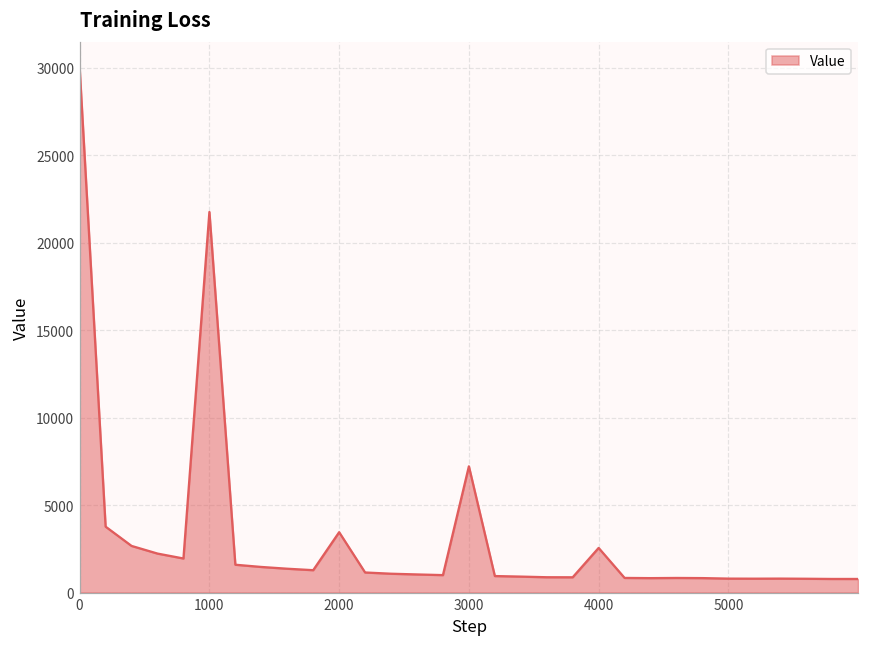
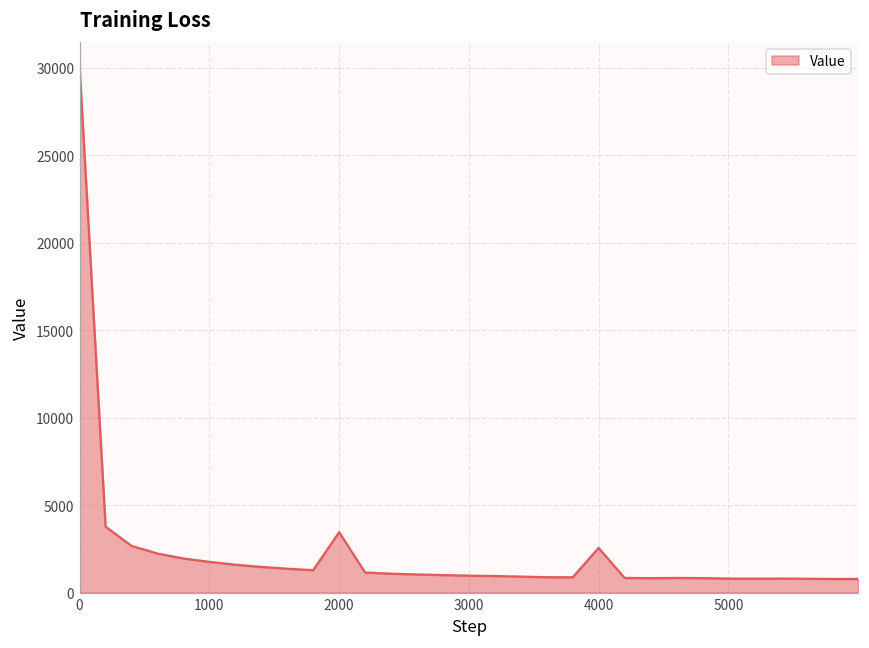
  {
    "0": 30000,
-   "1000": 21700,
+   "1000": 1800,
    "2000": 3400,
-   "3000": 7200,
+   "3000": 1000,
    "4000": 2500,
    "5000": 800
  }
